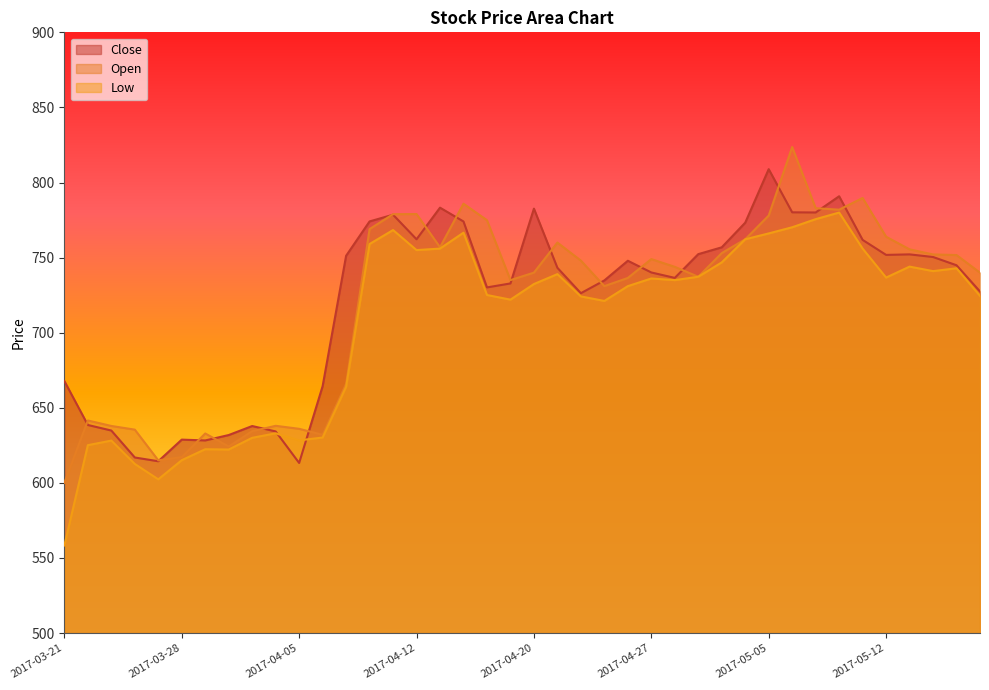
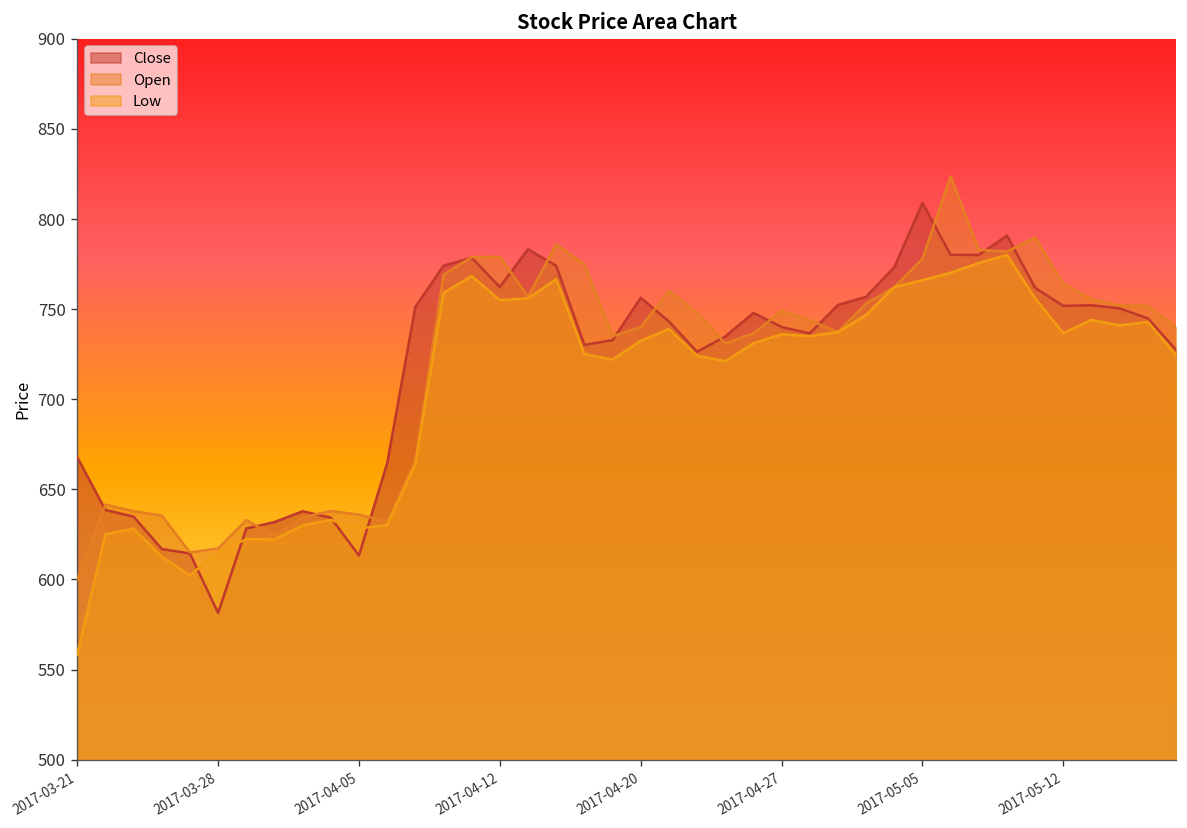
  {
    "Close": {
      "2017-03-21": 668,
-     "2017-03-28": 629,
+     "2017-03-28": 581,
      "2017-04-05": 613,
      "2017-04-12": 762,
-     "2017-04-20": 783,
+     "2017-04-20": 756,
      "2017-04-27": 740,
      "2017-05-05": 809,
      "2017-05-12": 752
    }
  }
